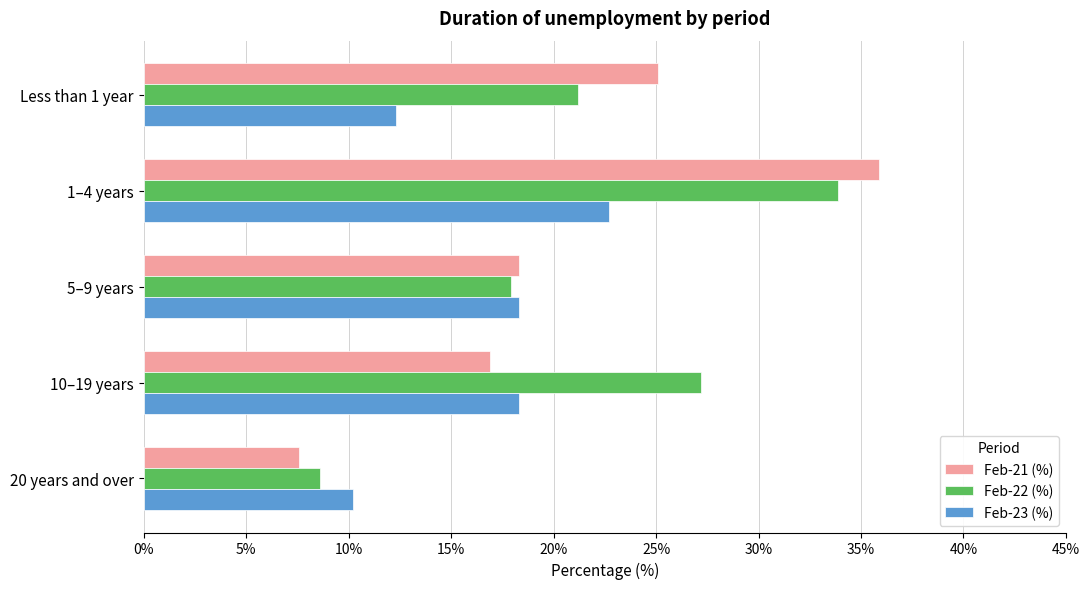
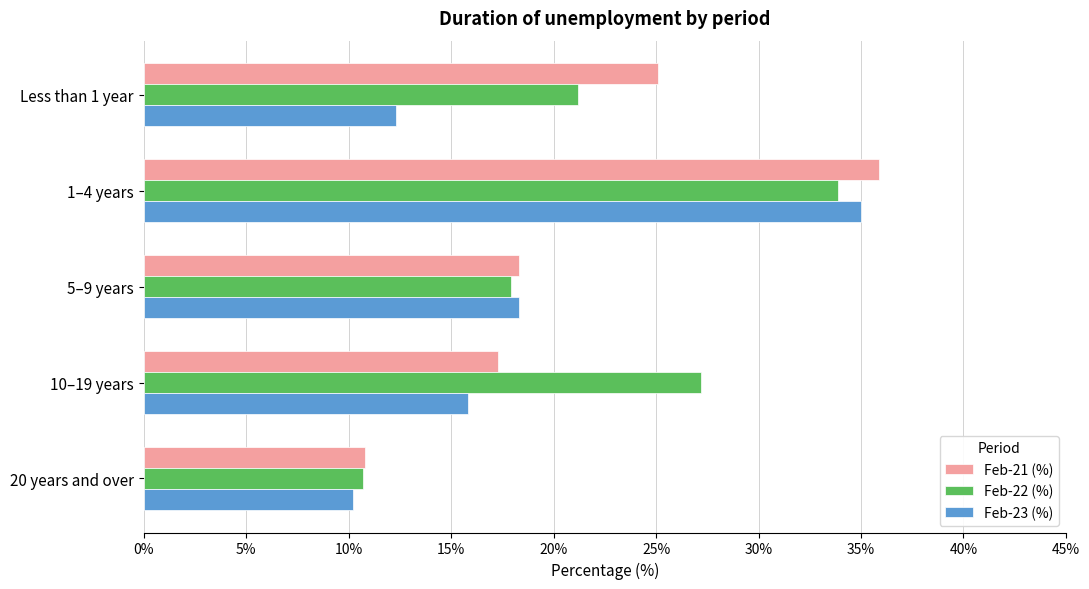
  {
    "Feb-21 (%)": {
      "Less than 1 year": "25.1%",
      "1–4 years": "35.9%",
      "5–9 years": "18.3%",
-     "10–19 years": "16.9%",
-     "20 years and over": "7.6%"
+     "10–19 years": "17.3%",
+     "20 years and over": "10.8%"
    },
    "Feb-22 (%)": {
      "Less than 1 year": "21.2%",
      "1–4 years": "33.9%",
      "5–9 years": "17.9%",
      "10–19 years": "27.2%",
-     "20 years and over": "8.6%"
+     "20 years and over": "10.7%"
    },
    "Feb-23 (%)": {
      "Less than 1 year": "12.3%",
-     "1–4 years": "22.7%",
+     "1–4 years": "35.0%",
      "5–9 years": "18.3%",
-     "10–19 years": "18.3%",
+     "10–19 years": "15.8%",
      "20 years and over": "10.2%"
    }
  }
